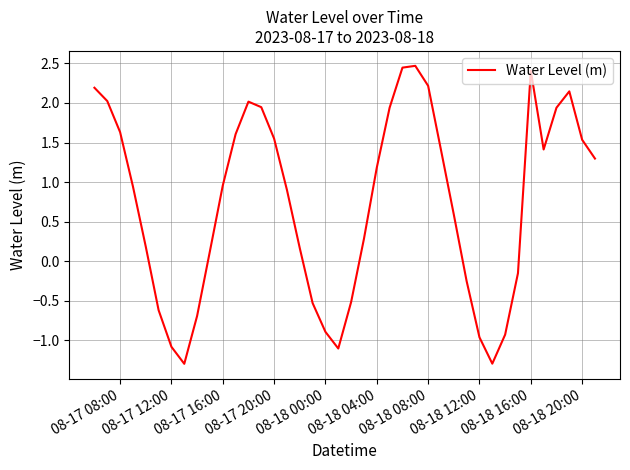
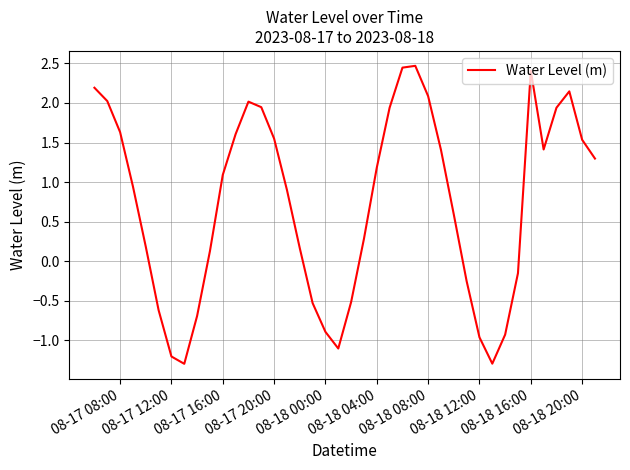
  {
    "08-17 08:00": 1.6,
-   "08-17 12:00": -1.1,
-   "08-17 16:00": 1.0,
+   "08-17 12:00": -1.2,
+   "08-17 16:00": 1.1,
    "08-17 20:00": 1.5,
    "08-18 00:00": -0.9,
    "08-18 04:00": 1.2,
-   "08-18 08:00": 2.2,
+   "08-18 08:00": 2.1,
    "08-18 12:00": -1.0,
    "08-18 20:00": 1.5
  }
